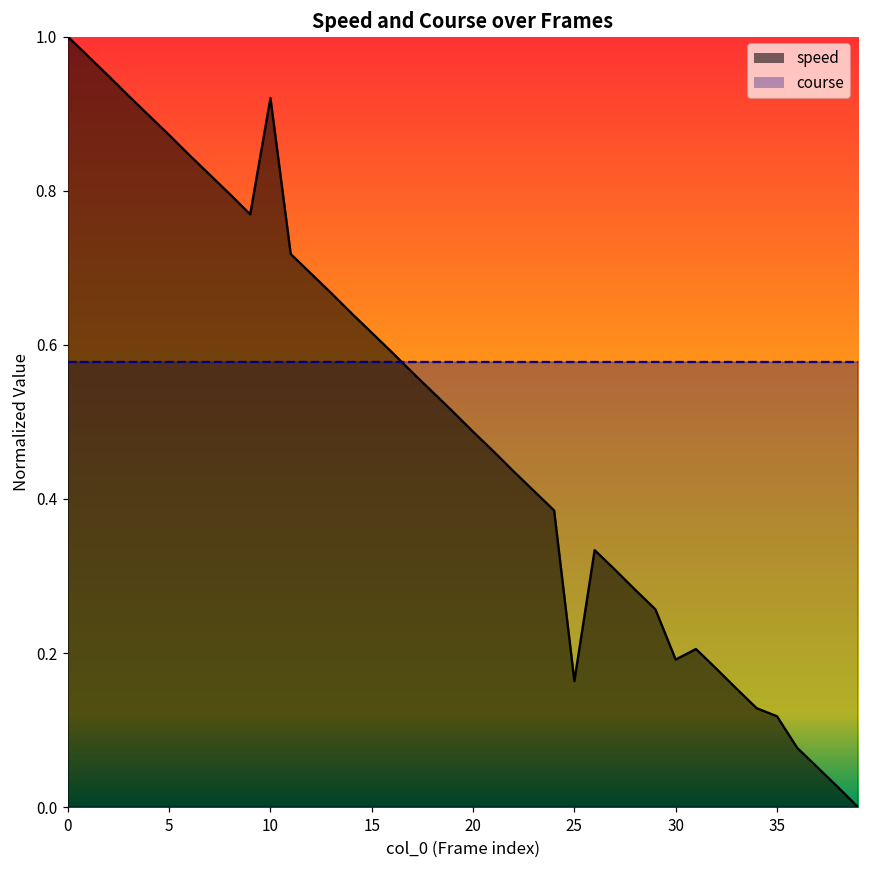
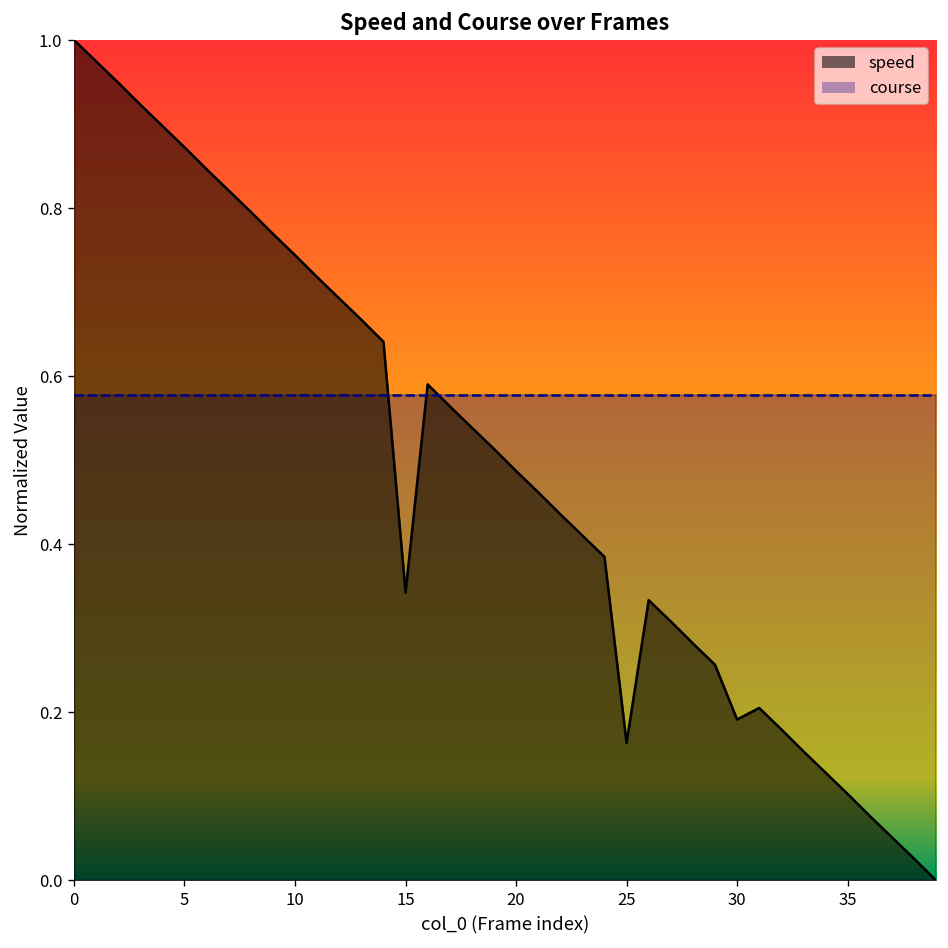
  {
    "speed": {
      "0": 1.00,
      "5": 0.87,
-     "10": 0.92,
-     "15": 0.62,
+     "10": 0.74,
+     "15": 0.34,
      "20": 0.49,
      "25": 0.16,
      "30": 0.19,
-     "35": 0.12
+     "35": 0.10
    },
    "course": {
      "0": 0.58,
      "5": 0.58,
      "10": 0.58,
      "15": 0.58,
      "20": 0.58,
      "25": 0.58,
      "30": 0.58,
      "35": 0.58
    }
  }
